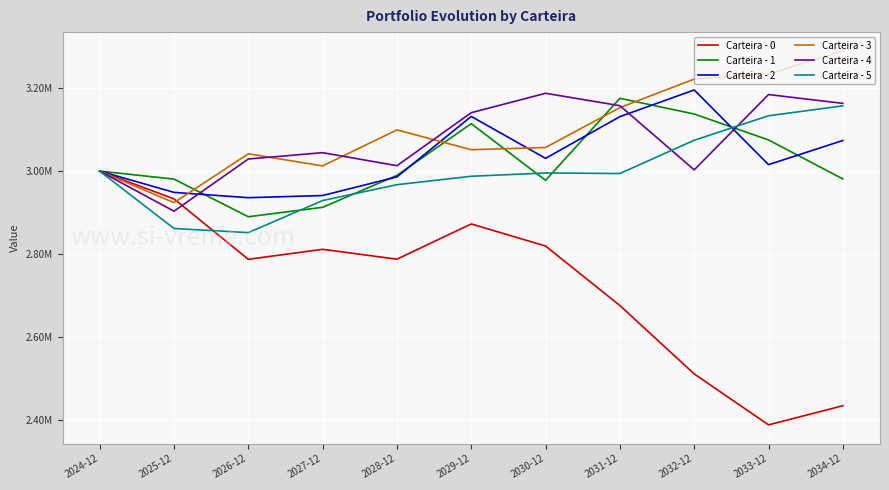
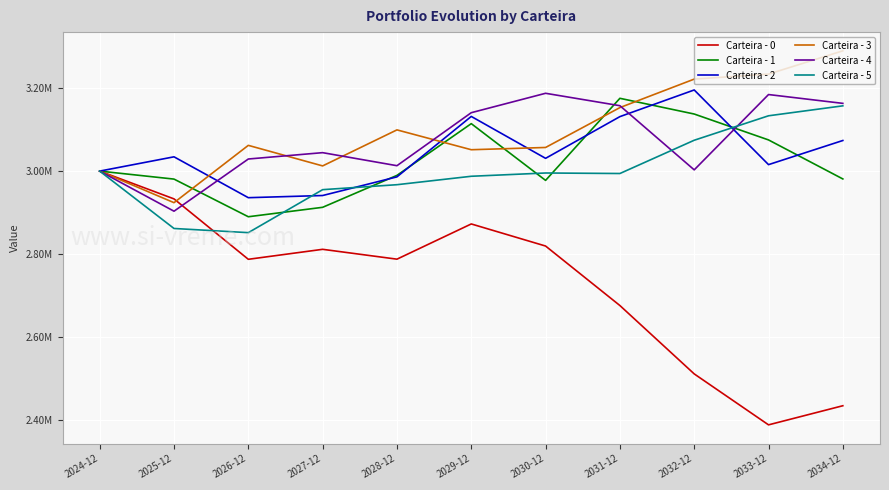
  {
    "Carteira - 0": {
      "2025-12": 2930000,
      "2026-12": 2790000,
      "2027-12": 2810000,
      "2028-12": 2790000,
      "2029-12": 2870000,
      "2030-12": 2820000,
      "2031-12": 2680000,
      "2032-12": 2510000,
      "2033-12": 2390000,
      "2034-12": 2440000
    },
    "Carteira - 1": {
      "2025-12": 2980000,
      "2026-12": 2890000,
      "2027-12": 2910000,
      "2029-12": 3110000,
      "2030-12": 2980000,
      "2031-12": 3180000,
      "2032-12": 3140000,
      "2033-12": 3080000,
      "2034-12": 2980000
    },
    "Carteira - 2": {
-     "2025-12": 2950000,
+     "2025-12": 3030000,
      "2026-12": 2940000,
      "2027-12": 2940000,
      "2029-12": 3130000,
      "2030-12": 3030000,
      "2031-12": 3130000,
      "2032-12": 3200000,
      "2033-12": 3020000,
      "2034-12": 3070000
    },
    "Carteira - 3": {
      "2025-12": 2920000,
-     "2026-12": 3040000,
+     "2026-12": 3060000,
      "2027-12": 3010000,
      "2028-12": 3100000,
      "2029-12": 3050000,
      "2030-12": 3060000,
      "2032-12": 3220000
    },
    "Carteira - 4": {
      "2025-12": 2900000,
      "2026-12": 3030000,
      "2027-12": 3040000,
      "2028-12": 3010000,
      "2029-12": 3140000,
      "2030-12": 3190000,
      "2032-12": 3000000,
      "2033-12": 3180000
    },
    "Carteira - 5": {
      "2025-12": 2860000,
      "2026-12": 2850000,
-     "2027-12": 2930000,
+     "2027-12": 2960000,
      "2028-12": 2970000,
      "2029-12": 2990000,
      "2030-12": 3000000,
      "2031-12": 2990000,
      "2032-12": 3070000,
      "2033-12": 3130000
    }
  }
